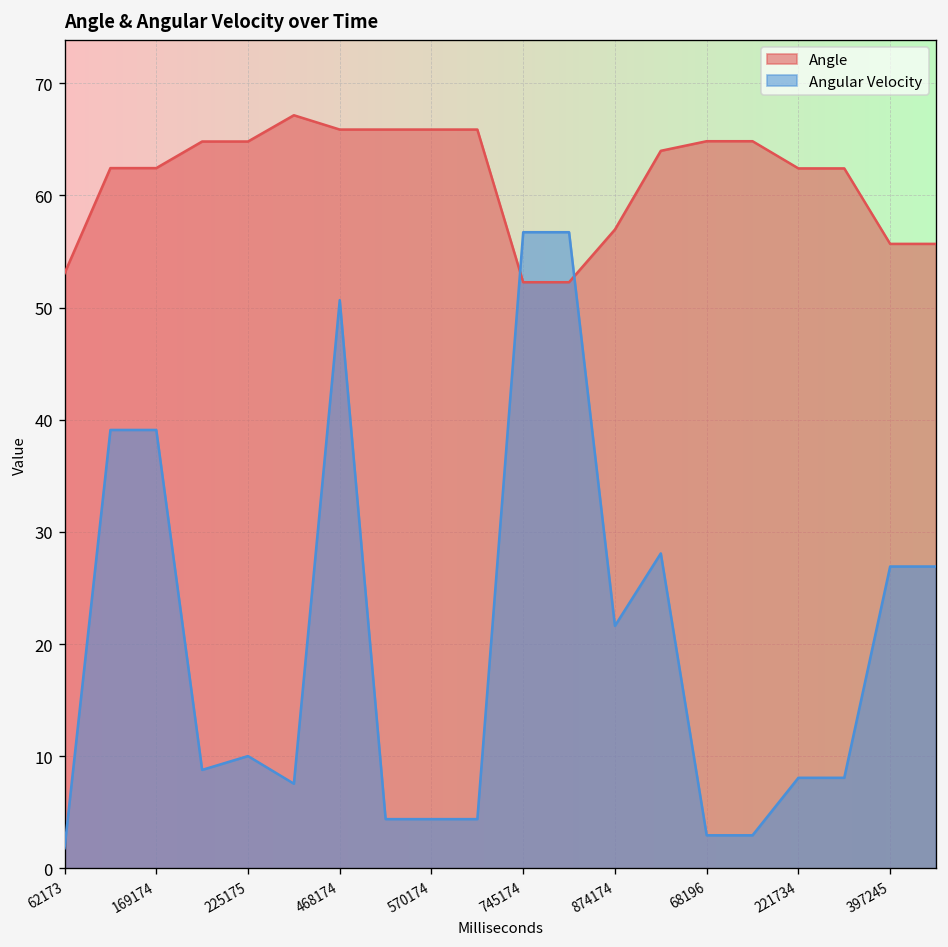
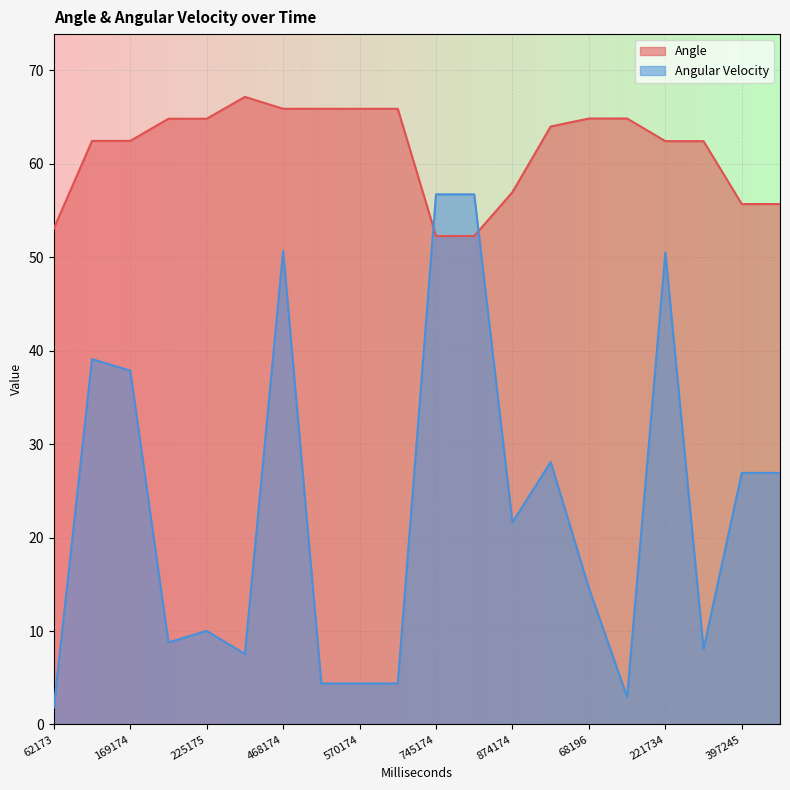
  {
    "Angle": {
      "62173": 53,
      "169174": 62,
      "225175": 65,
      "468174": 66,
      "570174": 66,
      "745174": 52,
      "874174": 57,
      "68196": 65,
      "221734": 62,
      "397245": 56
    },
    "Angular Velocity": {
      "62173": 2,
-     "169174": 39,
+     "169174": 38,
      "225175": 10,
      "468174": 51,
      "570174": 4,
      "745174": 57,
      "874174": 22,
-     "68196": 3,
-     "221734": 8,
+     "68196": 15,
+     "221734": 50,
      "397245": 27
    }
  }
